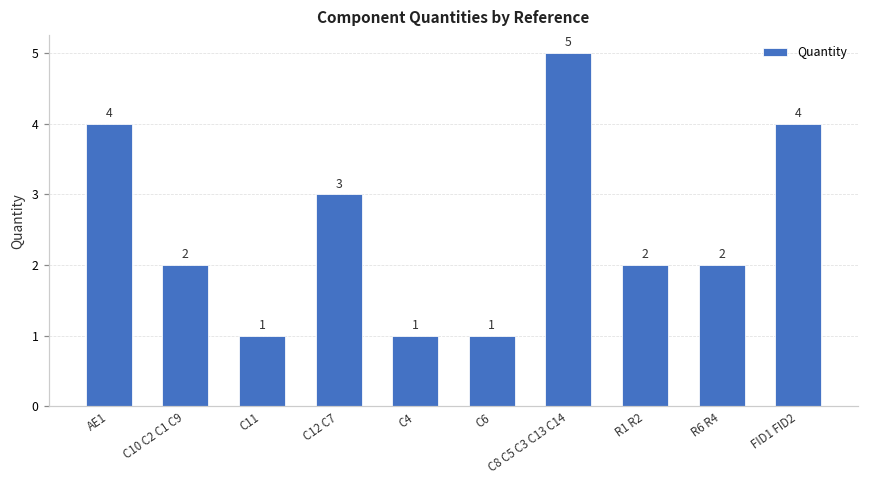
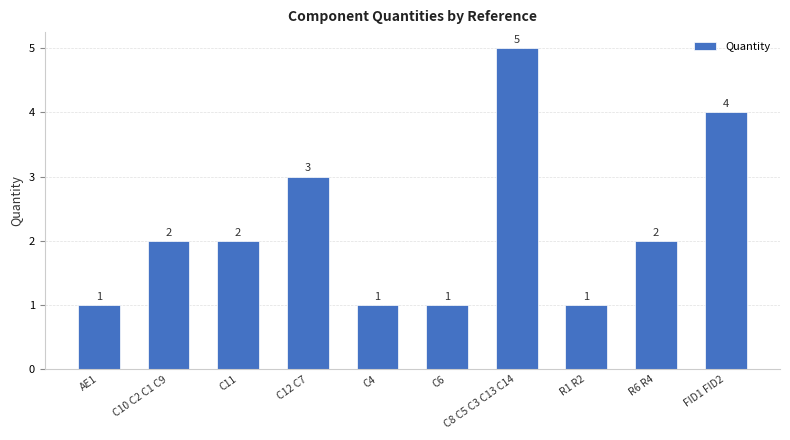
  {
-   "AE1": 4,
+   "AE1": 1,
    "C10 C2 C1 C9": 2,
-   "C11": 1,
+   "C11": 2,
    "C12 C7": 3,
    "C4": 1,
    "C6": 1,
    "C8 C5 C3 C13 C14": 5,
-   "R1 R2": 2,
+   "R1 R2": 1,
    "R6 R4": 2,
    "FID1 FID2": 4
  }
